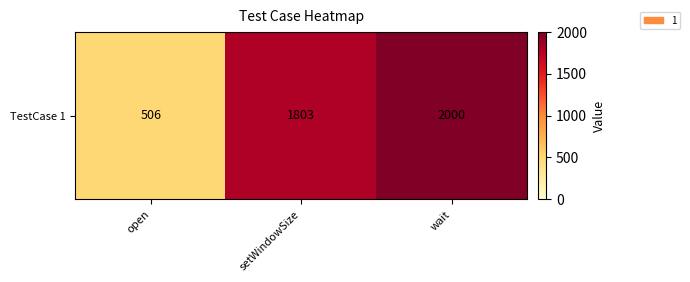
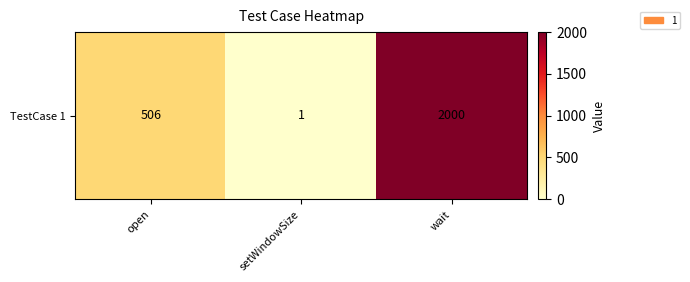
  {
    "TestCase 1": {
      "open": 506,
-     "setWindowSize": 1803,
+     "setWindowSize": 1,
      "wait": 2000
    }
  }
